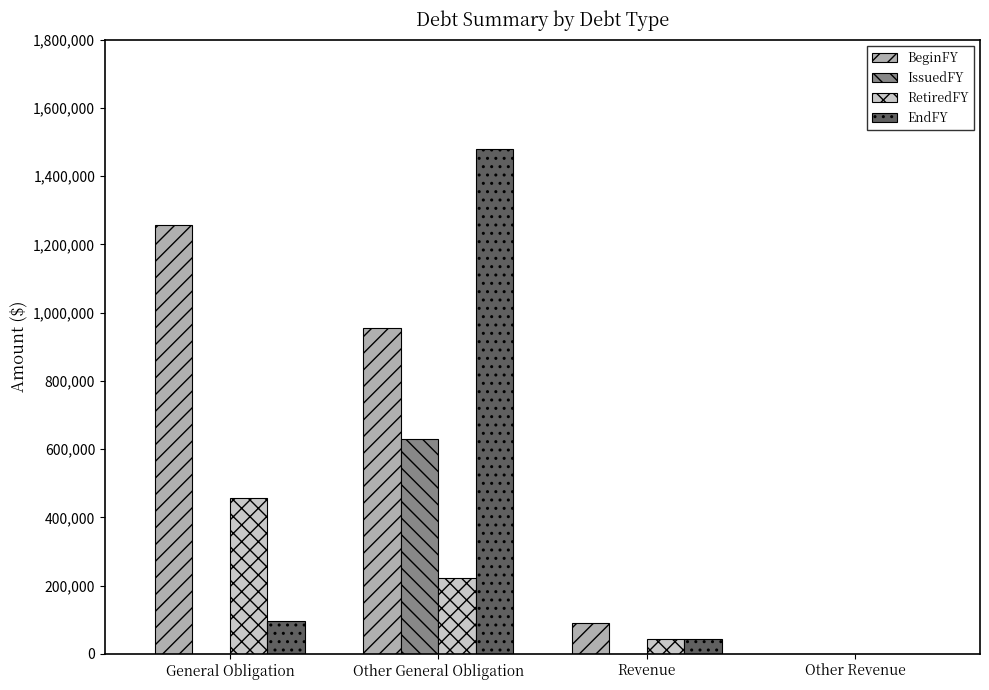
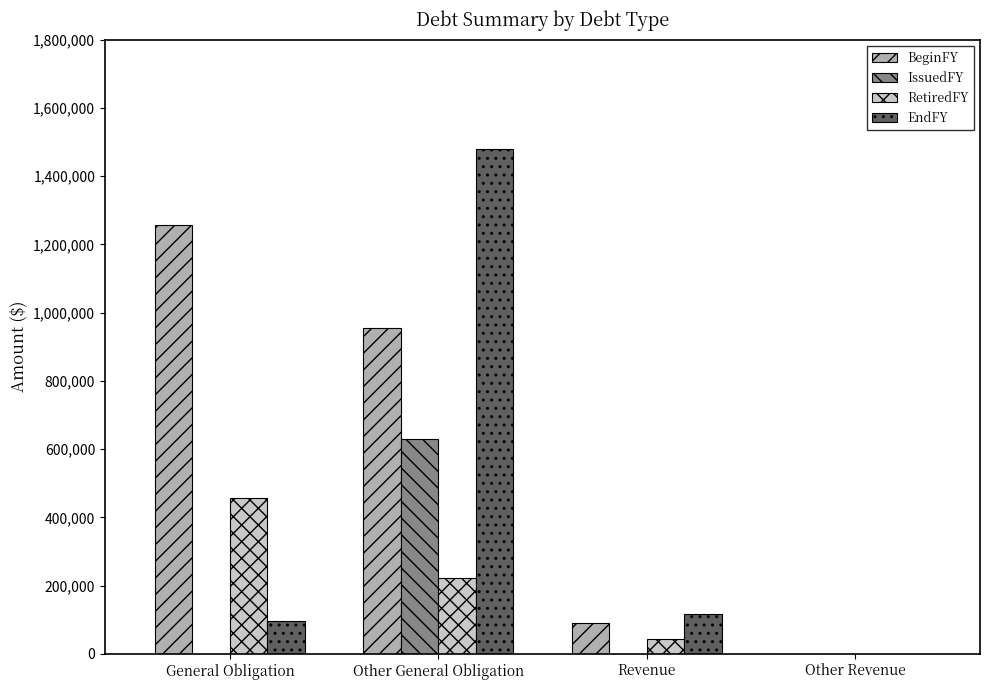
  {
    "IssuedFY": {
      "General Obligation": "0",
      "Other General Obligation": "630,000",
      "Revenue": "0",
      "Other Revenue": "0"
    },
    "EndFY": {
      "General Obligation": "100,000",
      "Other General Obligation": "1,480,000",
-     "Revenue": "50,000",
+     "Revenue": "120,000",
      "Other Revenue": "0"
    }
  }
